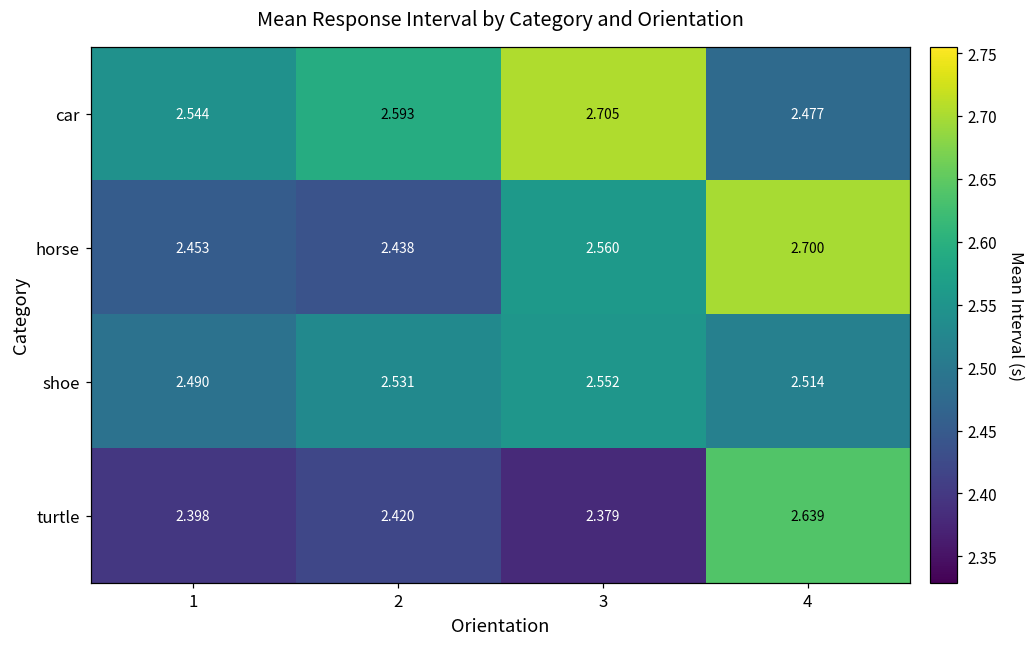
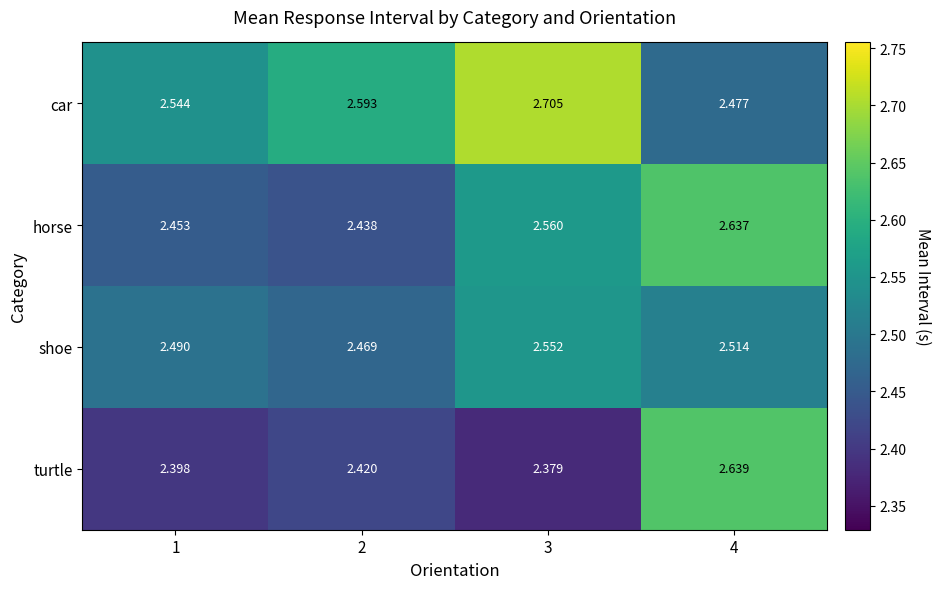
  {
    "car": {
      "1": 2.544,
      "2": 2.593,
      "3": 2.705,
      "4": 2.477
    },
    "horse": {
      "1": 2.453,
      "2": 2.438,
      "3": 2.560,
-     "4": 2.700
+     "4": 2.637
    },
    "shoe": {
      "1": 2.490,
-     "2": 2.531,
+     "2": 2.469,
      "3": 2.552,
      "4": 2.514
    },
    "turtle": {
      "1": 2.398,
      "2": 2.420,
      "3": 2.379,
      "4": 2.639
    }
  }
